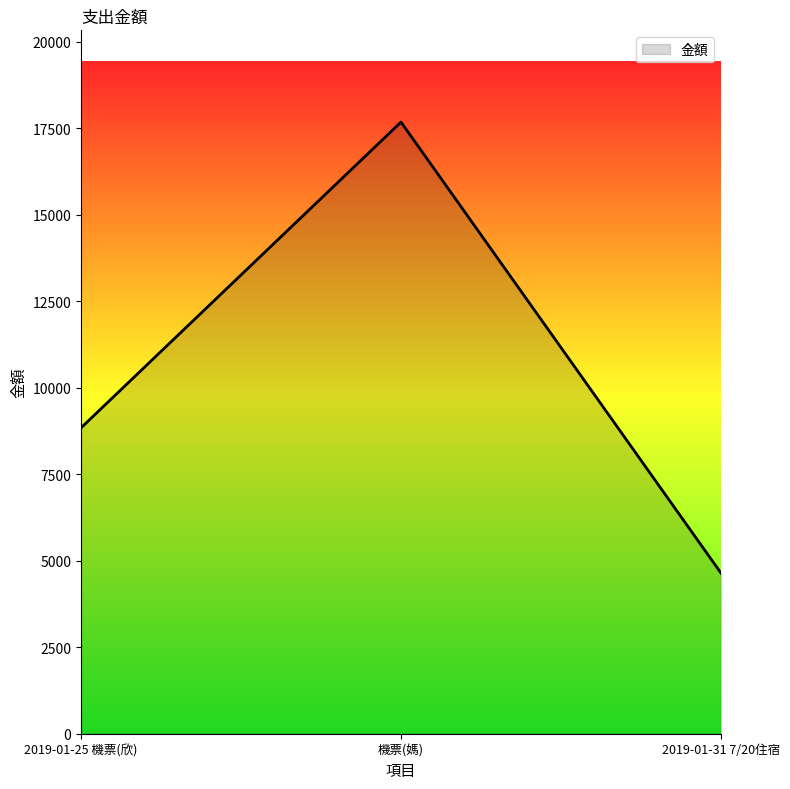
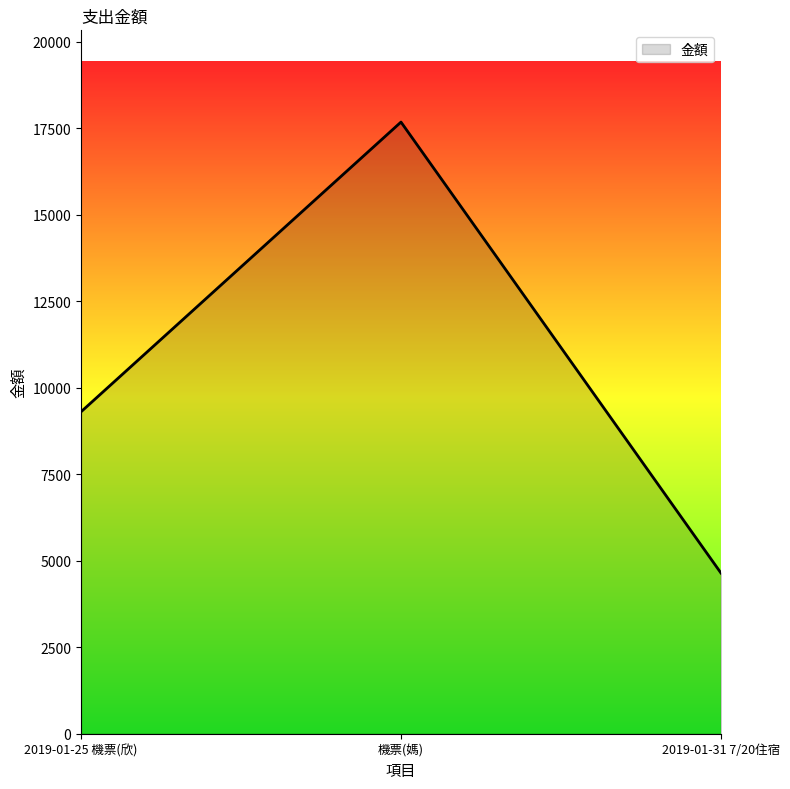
  {
-   "2019-01-25 機票(欣)": 8800,
+   "2019-01-25 機票(欣)": 9300,
    "機票(媽)": 17700,
    "2019-01-31 7/20住宿": 4600
  }
